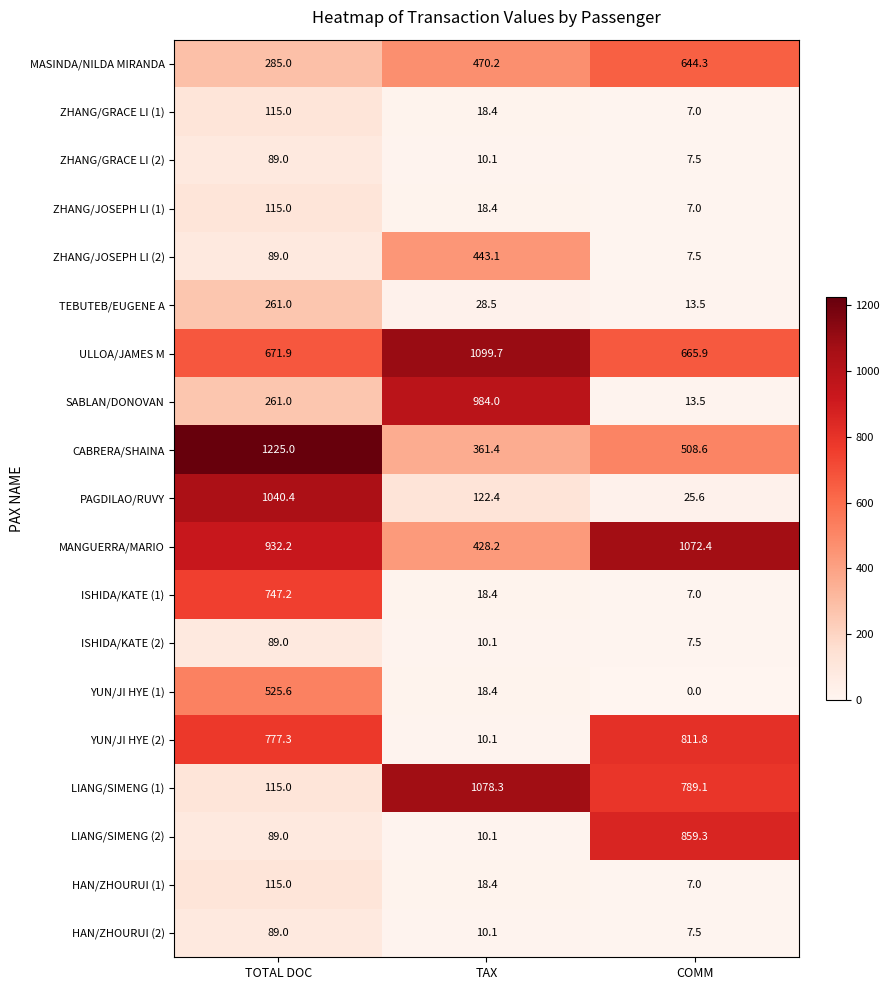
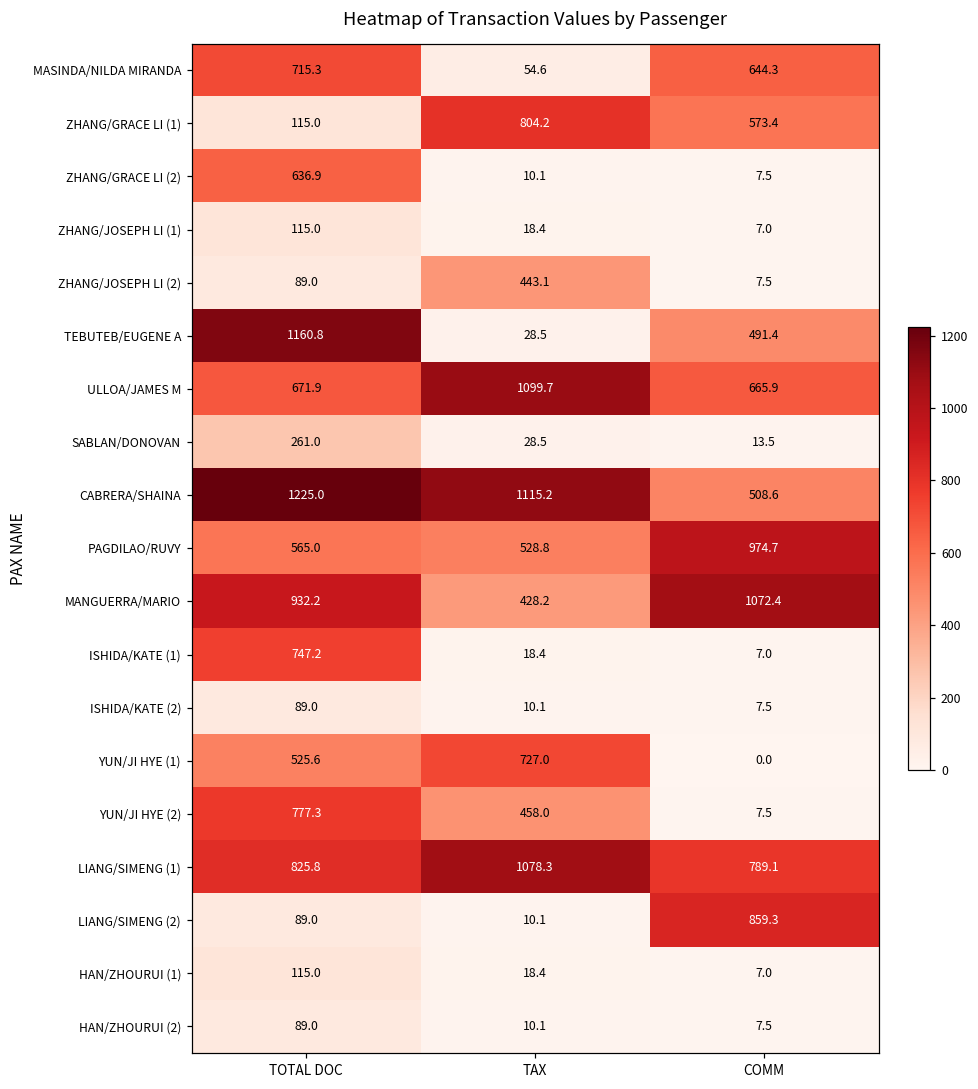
  {
    "MASINDA/NILDA MIRANDA": {
-     "TOTAL DOC": 285.0,
-     "TAX": 470.2,
+     "TOTAL DOC": 715.3,
+     "TAX": 54.6,
      "COMM": 644.3
    },
    "ZHANG/GRACE LI (1)": {
      "TOTAL DOC": 115.0,
-     "TAX": 18.4,
-     "COMM": 7.0
+     "TAX": 804.2,
+     "COMM": 573.4
    },
    "ZHANG/GRACE LI (2)": {
-     "TOTAL DOC": 89.0,
+     "TOTAL DOC": 636.9,
      "TAX": 10.1,
      "COMM": 7.5
    },
    "ZHANG/JOSEPH LI (1)": {
      "TOTAL DOC": 115.0,
      "TAX": 18.4,
      "COMM": 7.0
    },
    "ZHANG/JOSEPH LI (2)": {
      "TOTAL DOC": 89.0,
      "TAX": 443.1,
      "COMM": 7.5
    },
    "TEBUTEB/EUGENE A": {
-     "TOTAL DOC": 261.0,
+     "TOTAL DOC": 1160.8,
      "TAX": 28.5,
-     "COMM": 13.5
+     "COMM": 491.4
    },
    "ULLOA/JAMES M": {
      "TOTAL DOC": 671.9,
      "TAX": 1099.7,
      "COMM": 665.9
    },
    "SABLAN/DONOVAN": {
      "TOTAL DOC": 261.0,
-     "TAX": 984.0,
+     "TAX": 28.5,
      "COMM": 13.5
    },
    "CABRERA/SHAINA": {
      "TOTAL DOC": 1225.0,
-     "TAX": 361.4,
+     "TAX": 1115.2,
      "COMM": 508.6
    },
    "PAGDILAO/RUVY": {
-     "TOTAL DOC": 1040.4,
-     "TAX": 122.4,
-     "COMM": 25.6
+     "TOTAL DOC": 565.0,
+     "TAX": 528.8,
+     "COMM": 974.7
    },
    "MANGUERRA/MARIO": {
      "TOTAL DOC": 932.2,
      "TAX": 428.2,
      "COMM": 1072.4
    },
    "ISHIDA/KATE (1)": {
      "TOTAL DOC": 747.2,
      "TAX": 18.4,
      "COMM": 7.0
    },
    "ISHIDA/KATE (2)": {
      "TOTAL DOC": 89.0,
      "TAX": 10.1,
      "COMM": 7.5
    },
    "YUN/JI HYE (1)": {
      "TOTAL DOC": 525.6,
-     "TAX": 18.4,
+     "TAX": 727.0,
      "COMM": 0.0
    },
    "YUN/JI HYE (2)": {
      "TOTAL DOC": 777.3,
-     "TAX": 10.1,
-     "COMM": 811.8
+     "TAX": 458.0,
+     "COMM": 7.5
    },
    "LIANG/SIMENG (1)": {
-     "TOTAL DOC": 115.0,
+     "TOTAL DOC": 825.8,
      "TAX": 1078.3,
      "COMM": 789.1
    },
    "LIANG/SIMENG (2)": {
      "TOTAL DOC": 89.0,
      "TAX": 10.1,
      "COMM": 859.3
    },
    "HAN/ZHOURUI (1)": {
      "TOTAL DOC": 115.0,
      "TAX": 18.4,
      "COMM": 7.0
    },
    "HAN/ZHOURUI (2)": {
      "TOTAL DOC": 89.0,
      "TAX": 10.1,
      "COMM": 7.5
    }
  }
